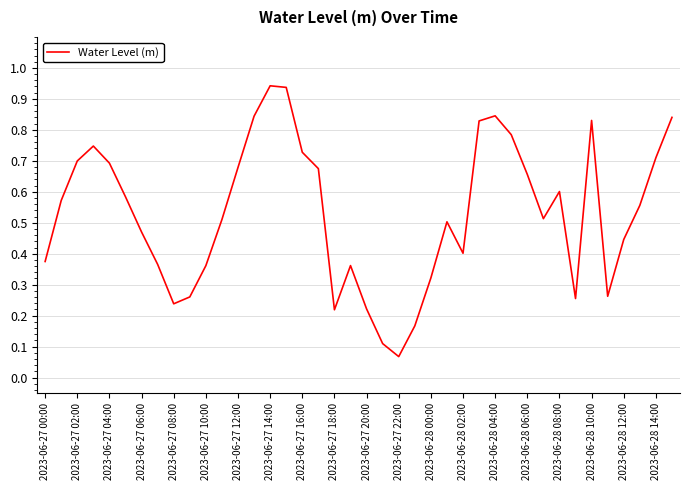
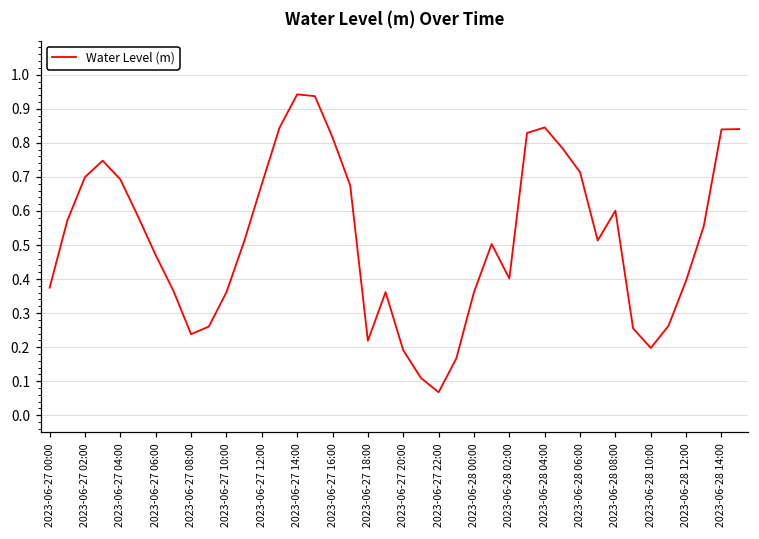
  {
    "2023-06-27 00:00": 0.37,
    "2023-06-27 02:00": 0.70,
    "2023-06-27 04:00": 0.69,
    "2023-06-27 06:00": 0.47,
    "2023-06-27 08:00": 0.24,
    "2023-06-27 10:00": 0.36,
    "2023-06-27 12:00": 0.68,
    "2023-06-27 14:00": 0.94,
-   "2023-06-27 16:00": 0.73,
+   "2023-06-27 16:00": 0.82,
    "2023-06-27 18:00": 0.22,
-   "2023-06-27 20:00": 0.22,
+   "2023-06-27 20:00": 0.19,
    "2023-06-27 22:00": 0.07,
-   "2023-06-28 00:00": 0.32,
+   "2023-06-28 00:00": 0.36,
    "2023-06-28 02:00": 0.40,
    "2023-06-28 04:00": 0.85,
-   "2023-06-28 06:00": 0.66,
+   "2023-06-28 06:00": 0.71,
    "2023-06-28 08:00": 0.60,
-   "2023-06-28 10:00": 0.83,
-   "2023-06-28 12:00": 0.45,
-   "2023-06-28 14:00": 0.71
+   "2023-06-28 10:00": 0.20,
+   "2023-06-28 12:00": 0.40,
+   "2023-06-28 14:00": 0.84
  }
